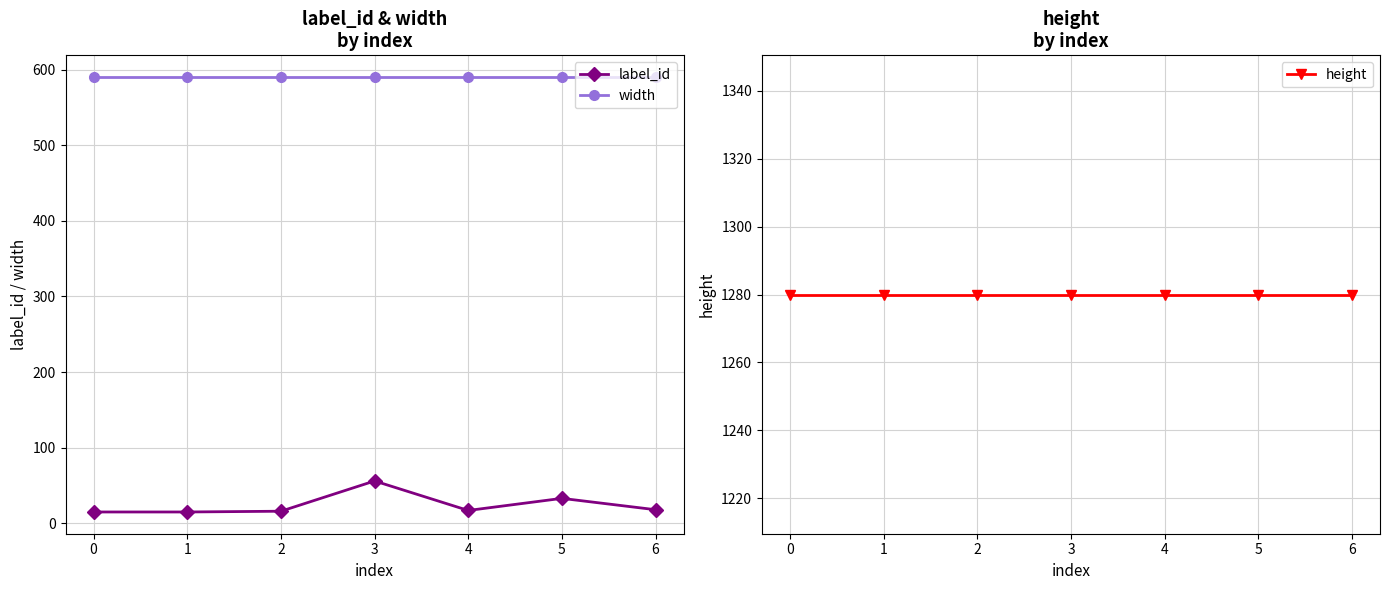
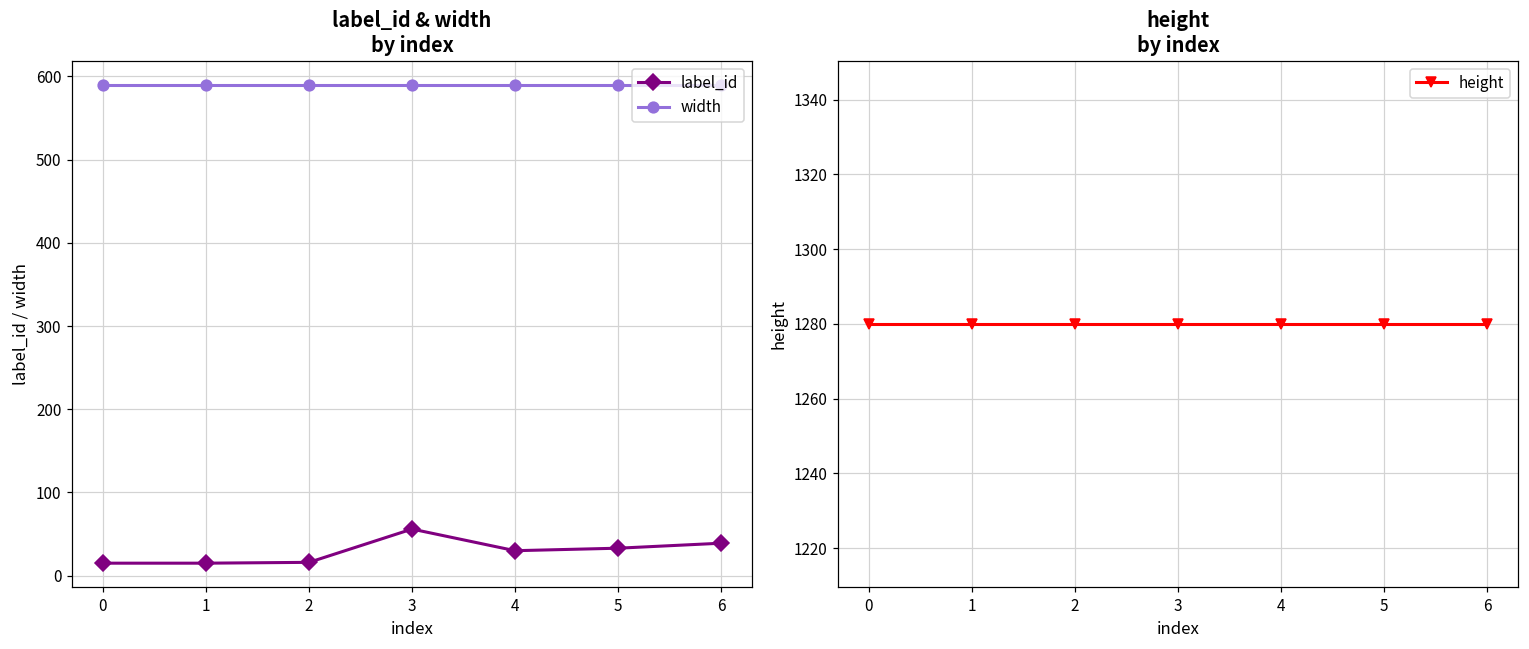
  {
    "label_id & width by index": {
      "label_id": {
        "0": 20,
        "1": 20,
        "2": 20,
        "3": 60,
-       "4": 20,
+       "4": 30,
        "5": 30,
-       "6": 20
+       "6": 40
      },
      "width": {
        "0": 590,
        "1": 590,
        "2": 590,
        "3": 590,
        "4": 590,
        "5": 590
      }
    },
    "height by index": {
      "0": 1280,
      "1": 1280,
      "2": 1280,
      "3": 1280,
      "4": 1280,
      "5": 1280,
      "6": 1280
    }
  }
